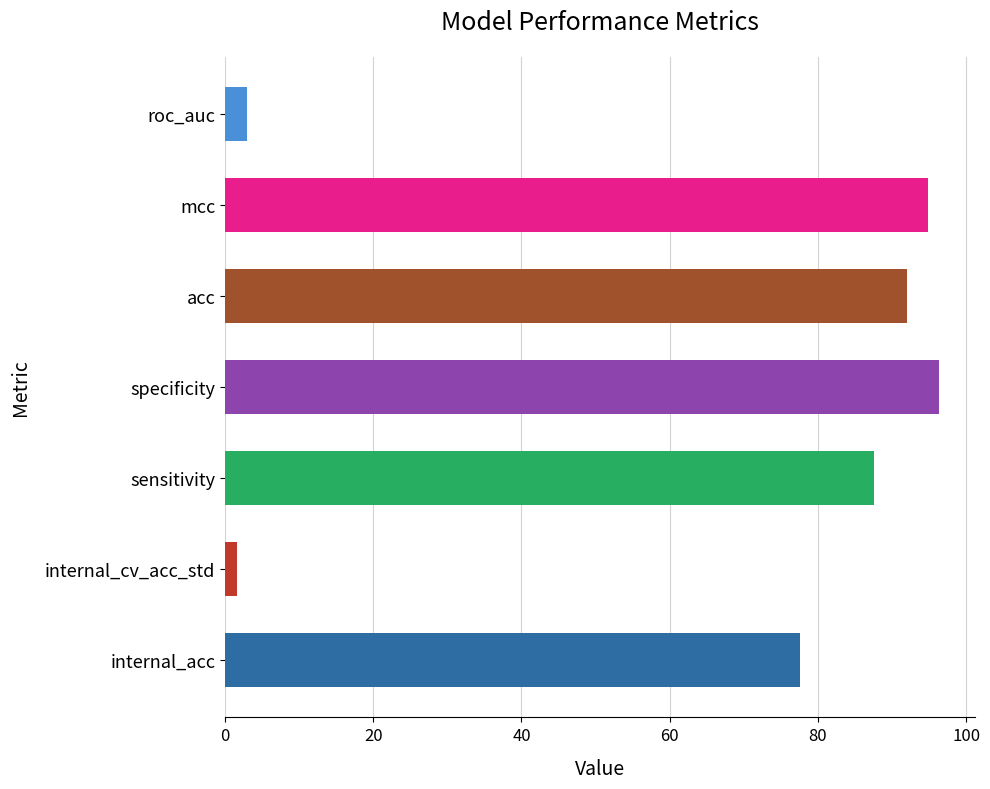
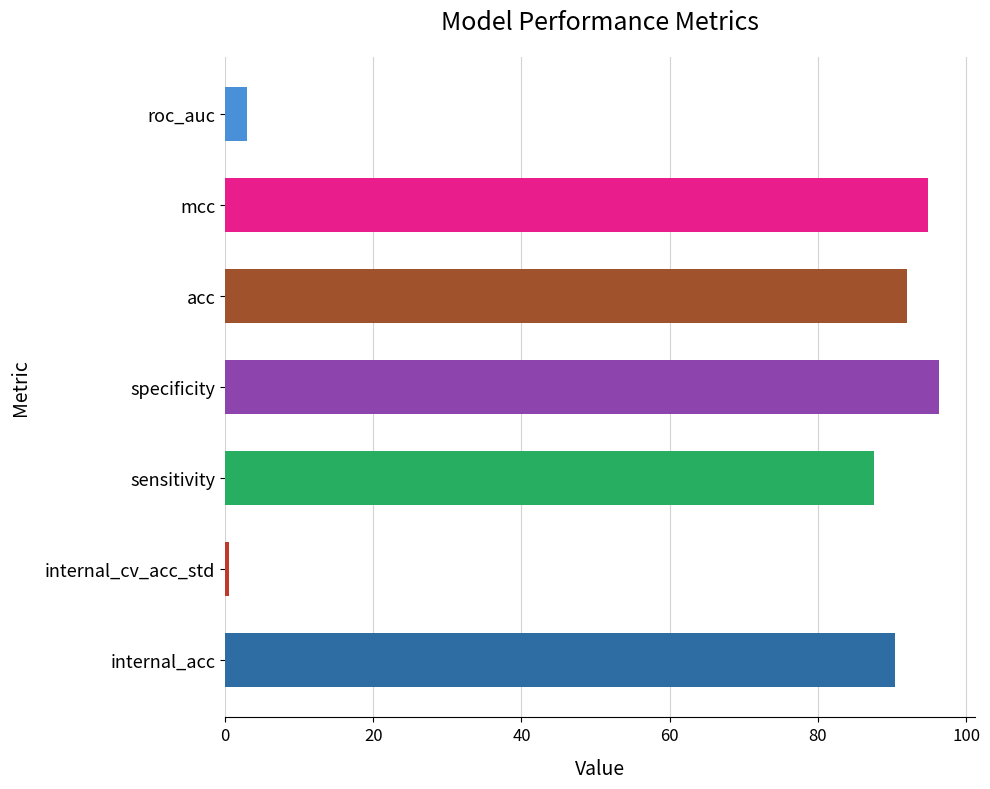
  {
    "roc_auc": 3,
    "mcc": 95,
    "acc": 92,
    "specificity": 96,
    "sensitivity": 88,
-   "internal_cv_acc_std": 2,
-   "internal_acc": 78
+   "internal_cv_acc_std": 1,
+   "internal_acc": 90
  }
